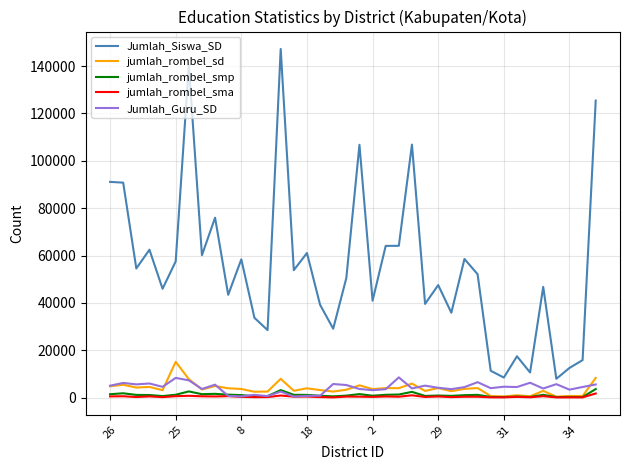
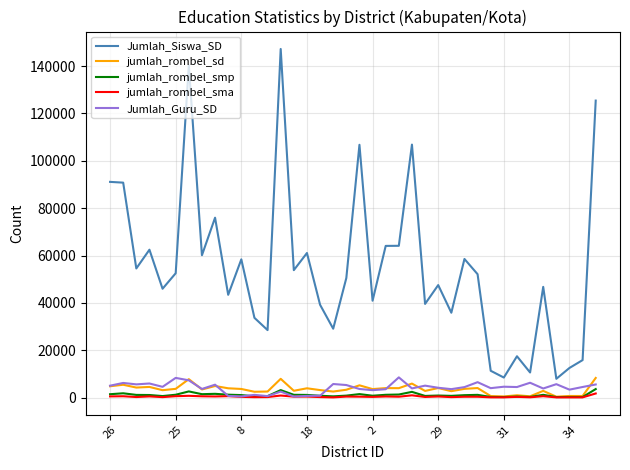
  {
    "Jumlah_Siswa_SD": {
-     "25": 58000
+     "25": 53000
    },
    "jumlah_rombel_sd": {
-     "25": 15000
+     "25": 4000
    },
    "Jumlah_Guru_SD": {
      "25": 8000
    }
  }
